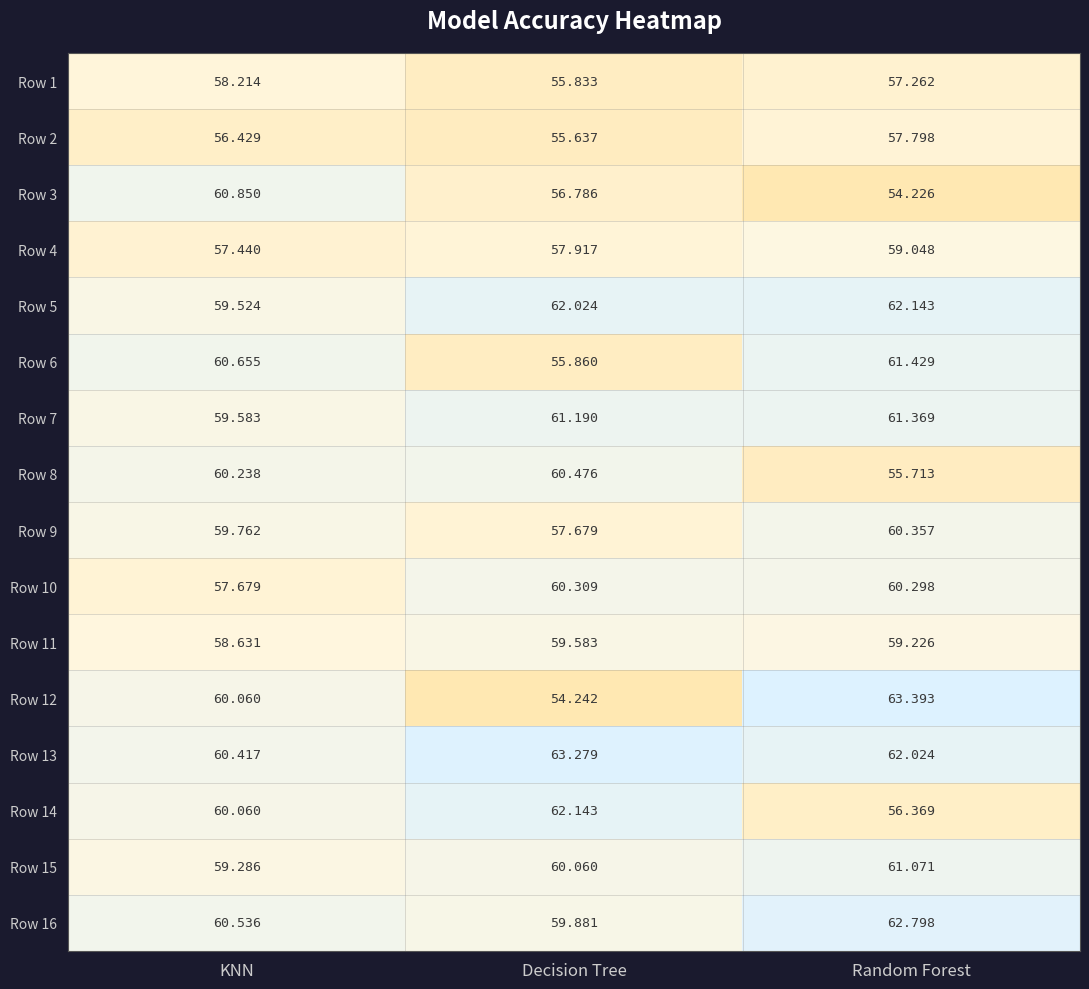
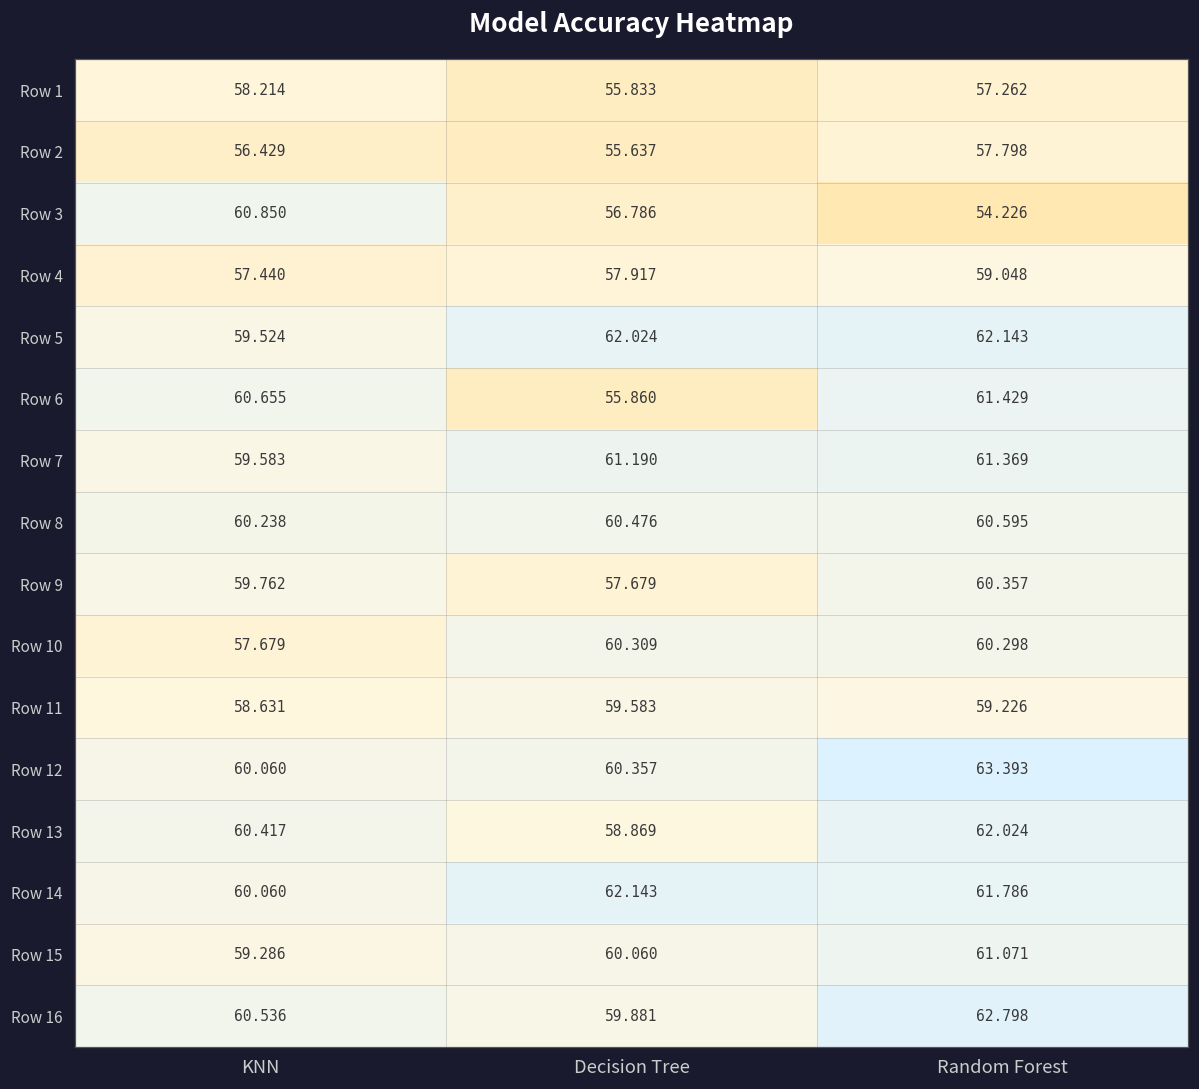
  {
    "Row 1": {
      "KNN": 58.214,
      "Decision Tree": 55.833,
      "Random Forest": 57.262
    },
    "Row 2": {
      "KNN": 56.429,
      "Decision Tree": 55.637,
      "Random Forest": 57.798
    },
    "Row 3": {
      "KNN": 60.850,
      "Decision Tree": 56.786,
      "Random Forest": 54.226
    },
    "Row 4": {
      "KNN": 57.440,
      "Decision Tree": 57.917,
      "Random Forest": 59.048
    },
    "Row 5": {
      "KNN": 59.524,
      "Decision Tree": 62.024,
      "Random Forest": 62.143
    },
    "Row 6": {
      "KNN": 60.655,
      "Decision Tree": 55.860,
      "Random Forest": 61.429
    },
    "Row 7": {
      "KNN": 59.583,
      "Decision Tree": 61.190,
      "Random Forest": 61.369
    },
    "Row 8": {
      "KNN": 60.238,
      "Decision Tree": 60.476,
-     "Random Forest": 55.713
+     "Random Forest": 60.595
    },
    "Row 9": {
      "KNN": 59.762,
      "Decision Tree": 57.679,
      "Random Forest": 60.357
    },
    "Row 10": {
      "KNN": 57.679,
      "Decision Tree": 60.309,
      "Random Forest": 60.298
    },
    "Row 11": {
      "KNN": 58.631,
      "Decision Tree": 59.583,
      "Random Forest": 59.226
    },
    "Row 12": {
      "KNN": 60.060,
-     "Decision Tree": 54.242,
+     "Decision Tree": 60.357,
      "Random Forest": 63.393
    },
    "Row 13": {
      "KNN": 60.417,
-     "Decision Tree": 63.279,
+     "Decision Tree": 58.869,
      "Random Forest": 62.024
    },
    "Row 14": {
      "KNN": 60.060,
      "Decision Tree": 62.143,
-     "Random Forest": 56.369
+     "Random Forest": 61.786
    },
    "Row 15": {
      "KNN": 59.286,
      "Decision Tree": 60.060,
      "Random Forest": 61.071
    },
    "Row 16": {
      "KNN": 60.536,
      "Decision Tree": 59.881,
      "Random Forest": 62.798
    }
  }
